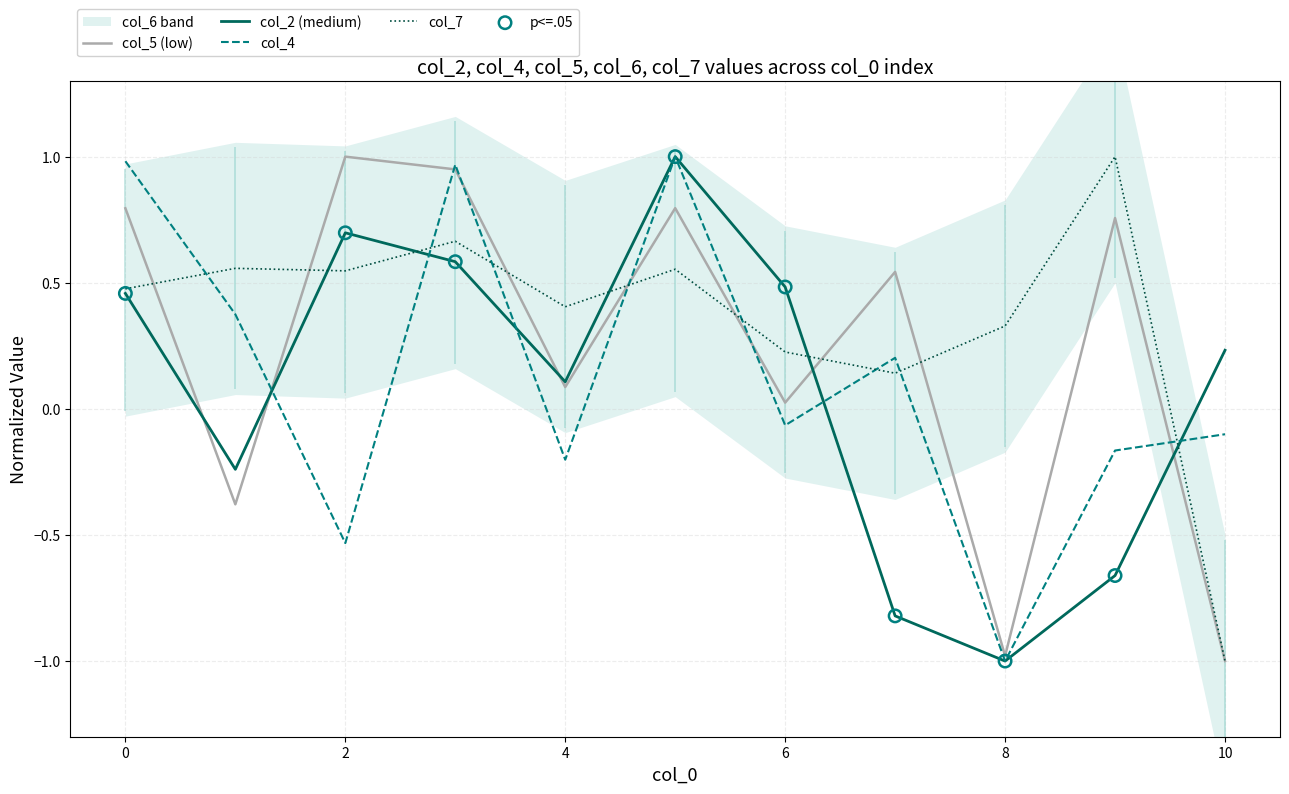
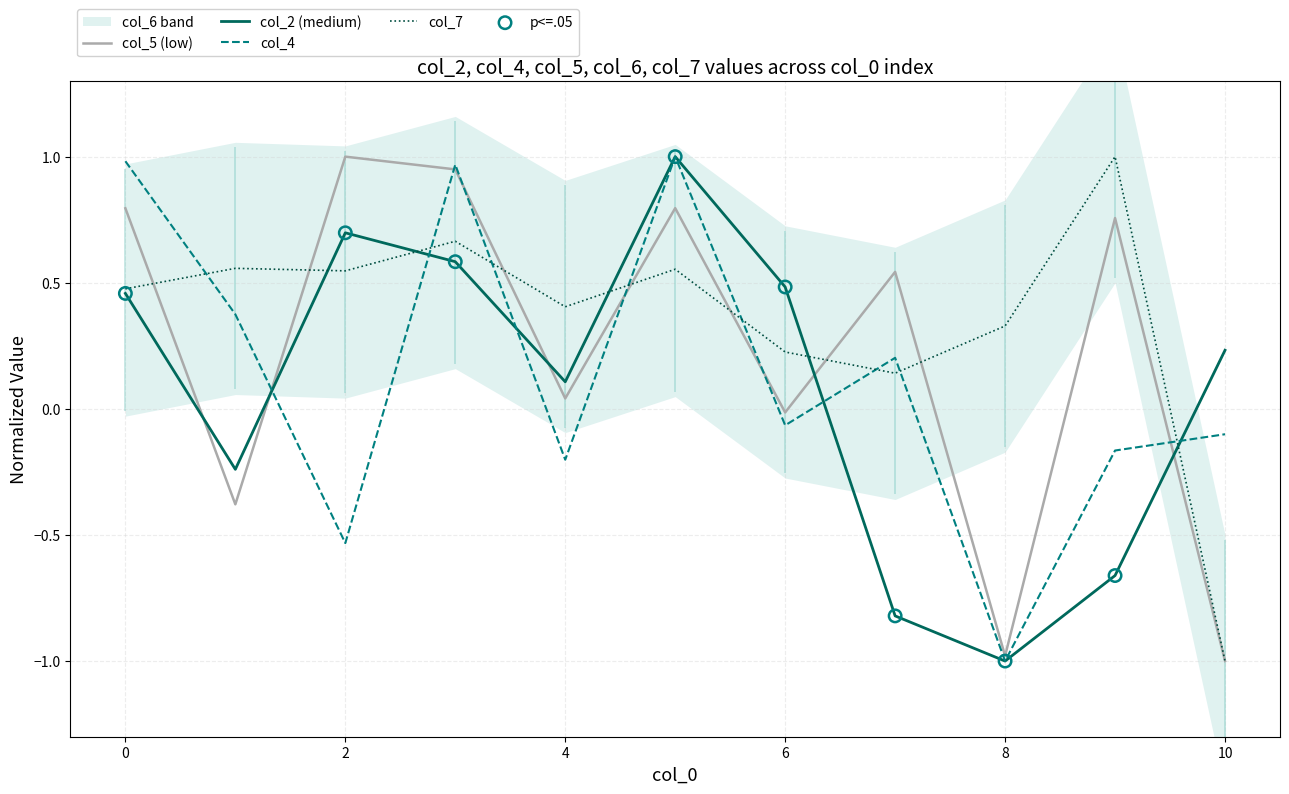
  {
    "col_5 (low)": {
      "0": 0.80,
      "2": 1.00,
-     "4": 0.09,
-     "6": 0.02,
+     "4": 0.04,
+     "6": -0.01,
      "8": -0.98
    }
  }
